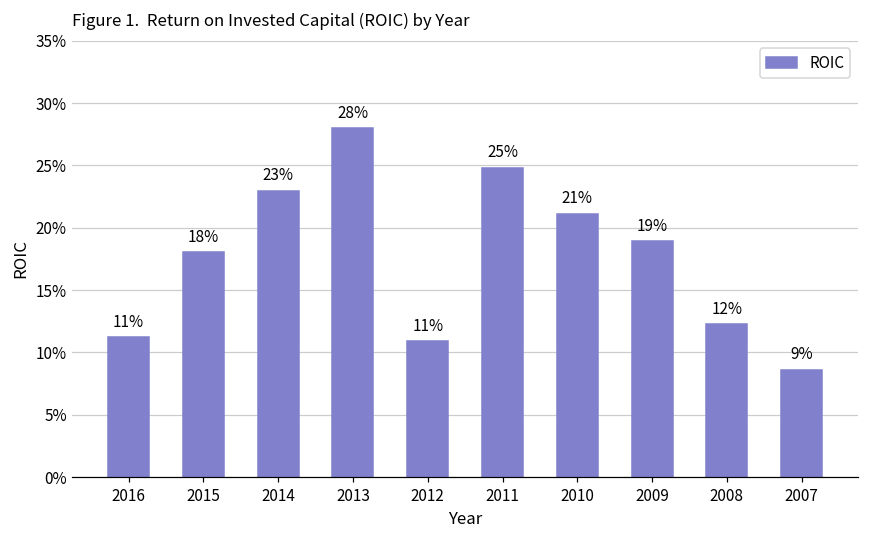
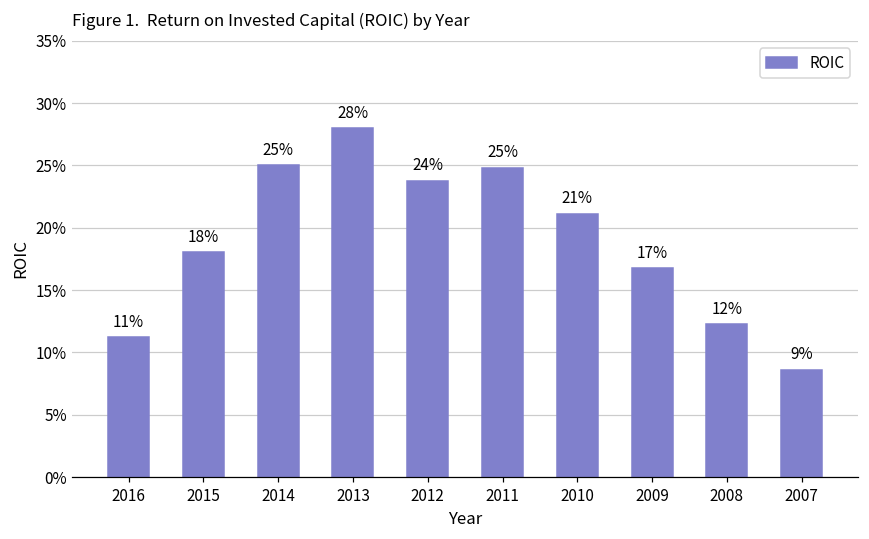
  {
    "2016": "11%",
    "2015": "18%",
-   "2014": "23%",
+   "2014": "25%",
    "2013": "28%",
-   "2012": "11%",
+   "2012": "24%",
    "2011": "25%",
    "2010": "21%",
-   "2009": "19%",
+   "2009": "17%",
    "2008": "12%",
    "2007": "9%"
  }
